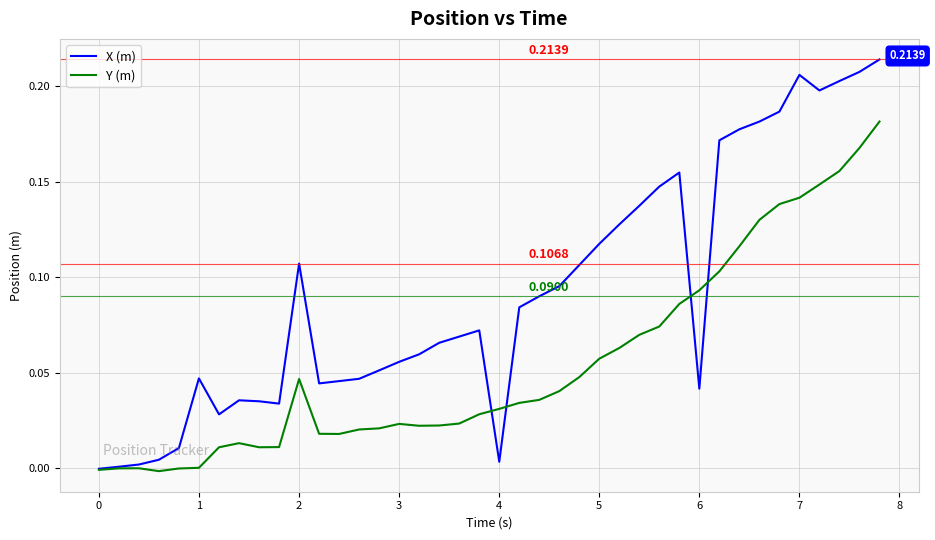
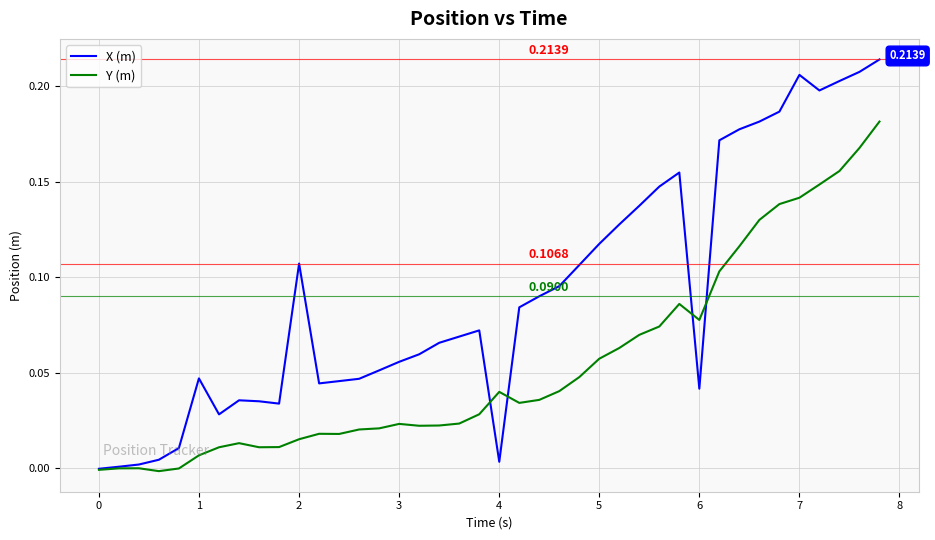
  {
    "X (m)": {
      "1": 0.047,
      "2": 0.107,
      "3": 0.056,
      "4": 0.003,
      "5": 0.117,
      "6": 0.042,
      "7": 0.206
    },
    "Y (m)": {
-     "1": 0.000,
-     "2": 0.047,
+     "1": 0.007,
+     "2": 0.015,
      "3": 0.023,
-     "4": 0.031,
+     "4": 0.040,
      "5": 0.057,
-     "6": 0.093,
+     "6": 0.078,
      "7": 0.142
    }
  }
